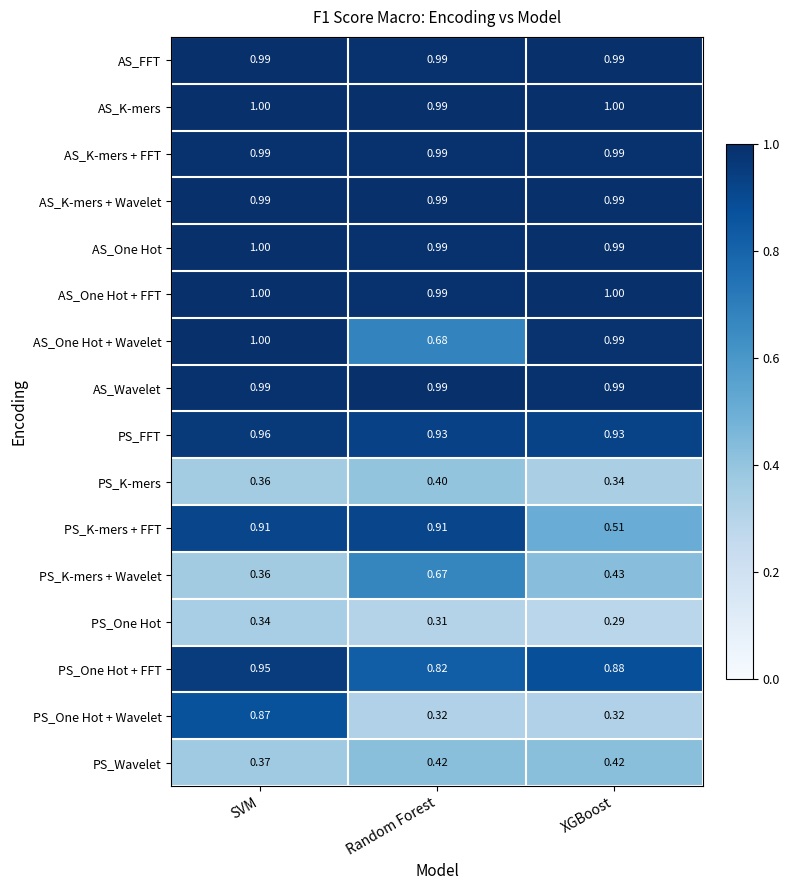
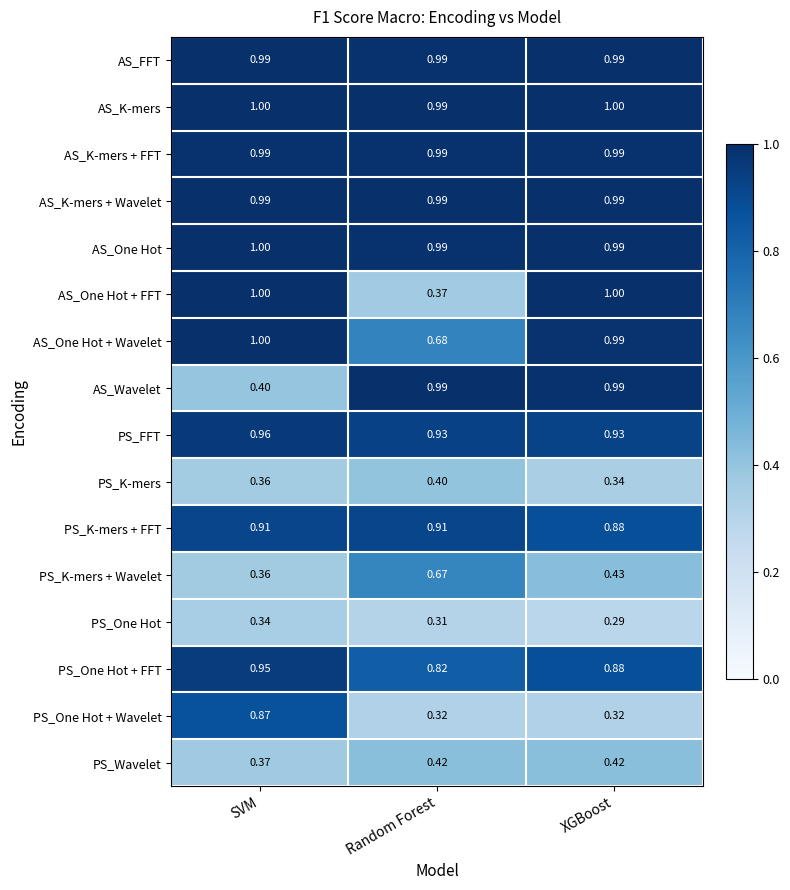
  {
    "AS_FFT": {
      "SVM": 0.99,
      "Random Forest": 0.99,
      "XGBoost": 0.99
    },
    "AS_K-mers": {
      "SVM": 1.00,
      "Random Forest": 0.99,
      "XGBoost": 1.00
    },
    "AS_K-mers + FFT": {
      "SVM": 0.99,
      "Random Forest": 0.99,
      "XGBoost": 0.99
    },
    "AS_K-mers + Wavelet": {
      "SVM": 0.99,
      "Random Forest": 0.99,
      "XGBoost": 0.99
    },
    "AS_One Hot": {
      "SVM": 1.00,
      "Random Forest": 0.99,
      "XGBoost": 0.99
    },
    "AS_One Hot + FFT": {
      "SVM": 1.00,
-     "Random Forest": 0.99,
+     "Random Forest": 0.37,
      "XGBoost": 1.00
    },
    "AS_One Hot + Wavelet": {
      "SVM": 1.00,
      "Random Forest": 0.68,
      "XGBoost": 0.99
    },
    "AS_Wavelet": {
-     "SVM": 0.99,
+     "SVM": 0.40,
      "Random Forest": 0.99,
      "XGBoost": 0.99
    },
    "PS_FFT": {
      "SVM": 0.96,
      "Random Forest": 0.93,
      "XGBoost": 0.93
    },
    "PS_K-mers": {
      "SVM": 0.36,
      "Random Forest": 0.40,
      "XGBoost": 0.34
    },
    "PS_K-mers + FFT": {
      "SVM": 0.91,
      "Random Forest": 0.91,
-     "XGBoost": 0.51
+     "XGBoost": 0.88
    },
    "PS_K-mers + Wavelet": {
      "SVM": 0.36,
      "Random Forest": 0.67,
      "XGBoost": 0.43
    },
    "PS_One Hot": {
      "SVM": 0.34,
      "Random Forest": 0.31,
      "XGBoost": 0.29
    },
    "PS_One Hot + FFT": {
      "SVM": 0.95,
      "Random Forest": 0.82,
      "XGBoost": 0.88
    },
    "PS_One Hot + Wavelet": {
      "SVM": 0.87,
      "Random Forest": 0.32,
      "XGBoost": 0.32
    },
    "PS_Wavelet": {
      "SVM": 0.37,
      "Random Forest": 0.42,
      "XGBoost": 0.42
    }
  }
